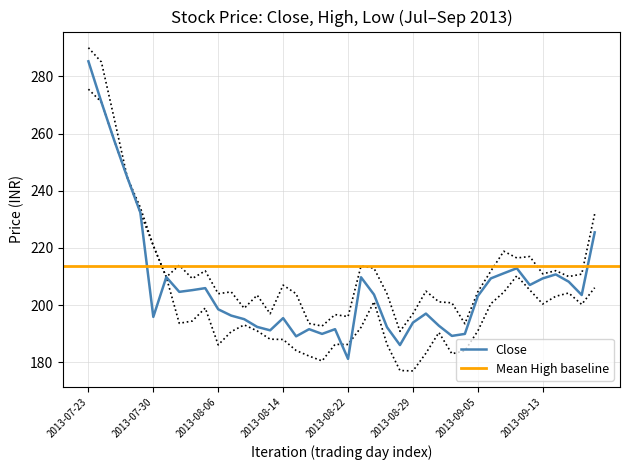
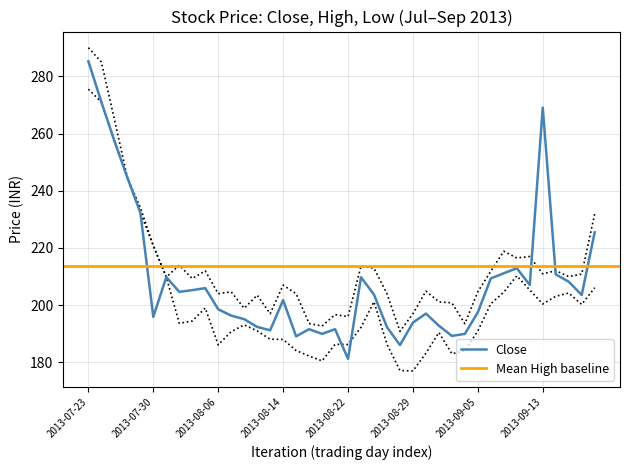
  {
    "Close": {
      "2013-07-23": 285,
      "2013-07-30": 196,
      "2013-08-06": 199,
-     "2013-08-14": 195,
+     "2013-08-14": 202,
      "2013-08-22": 181,
      "2013-08-29": 194,
-     "2013-09-05": 203,
-     "2013-09-13": 209
+     "2013-09-05": 198,
+     "2013-09-13": 269
    }
  }
